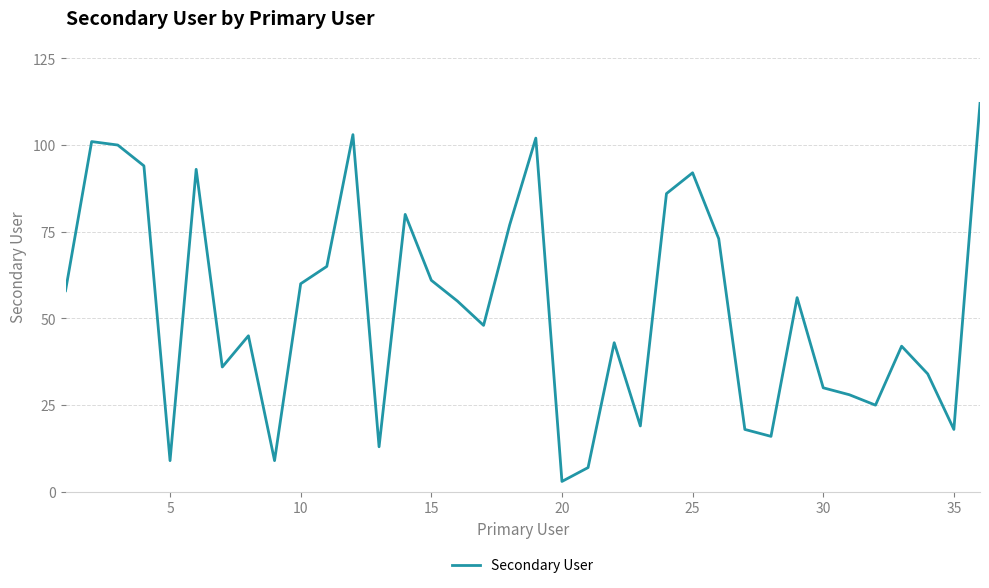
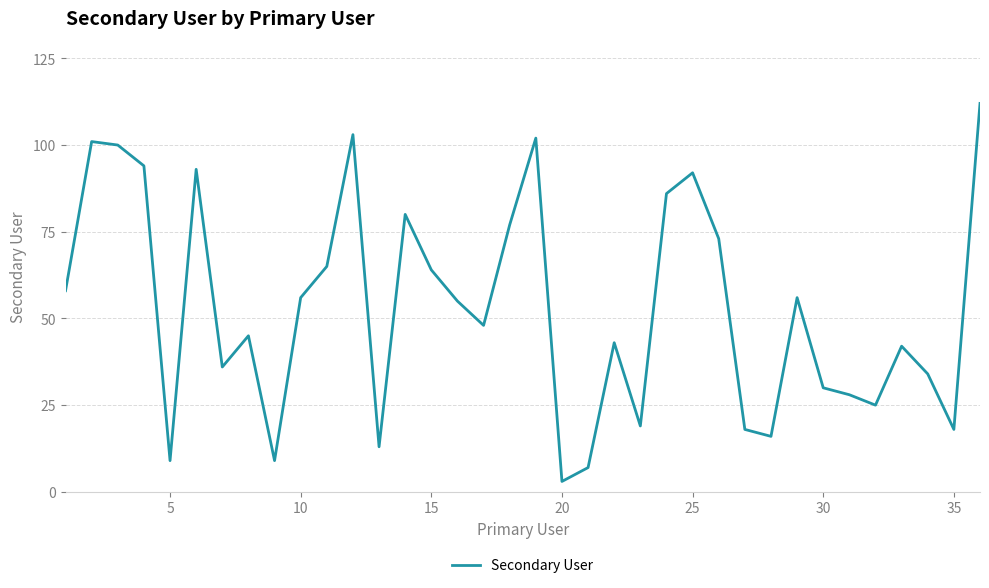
  {
    "5": 9,
-   "10": 60,
-   "15": 61,
+   "10": 56,
+   "15": 64,
    "20": 3,
    "25": 92,
    "30": 30,
    "35": 18
  }
